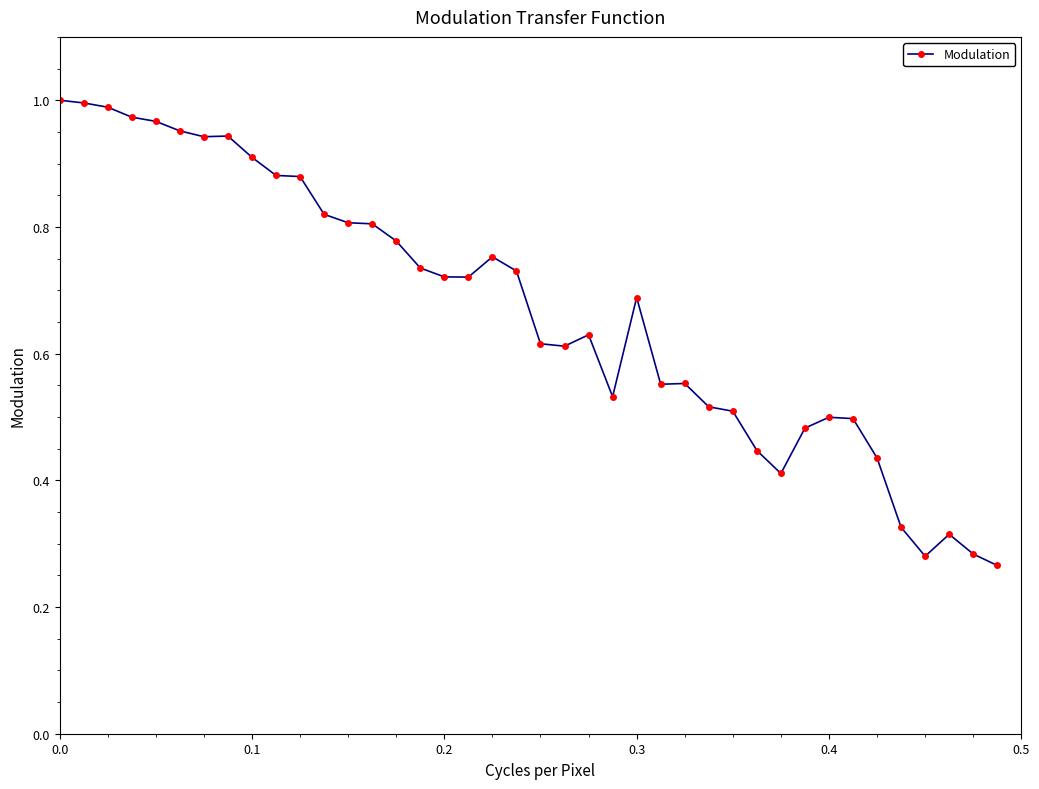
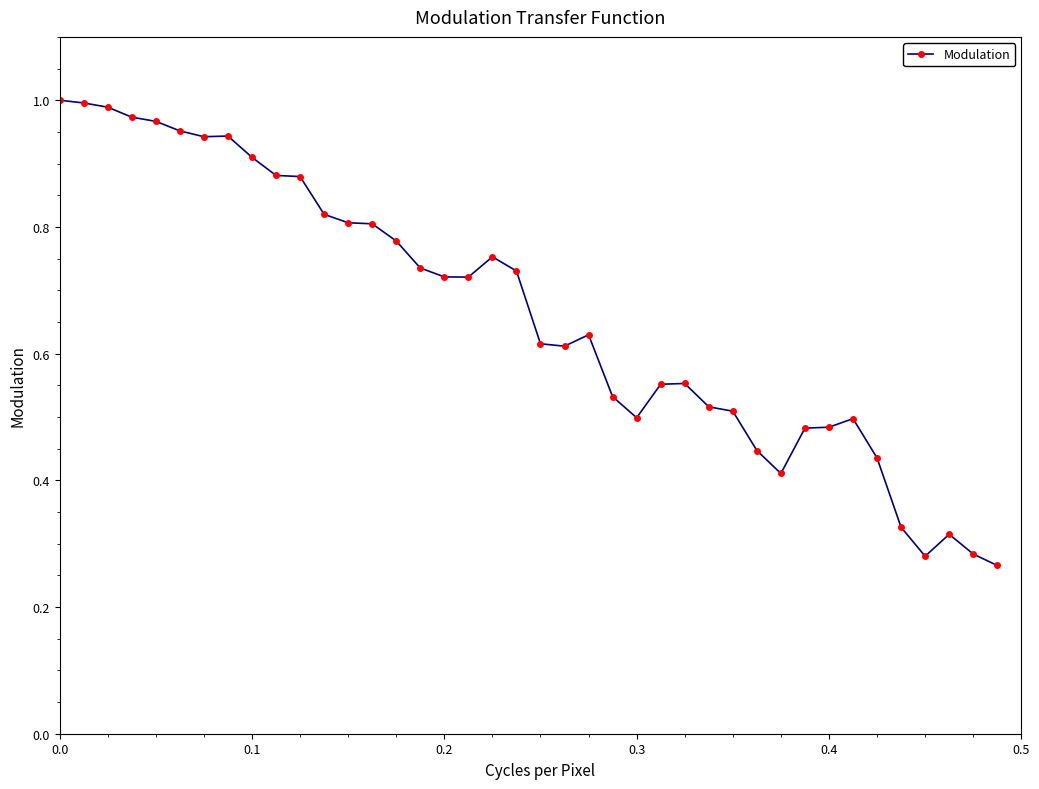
  {
    "0.0": 1.00,
    "0.1": 0.91,
    "0.2": 0.72,
-   "0.3": 0.69,
-   "0.4": 0.50
+   "0.3": 0.50,
+   "0.4": 0.48
  }
